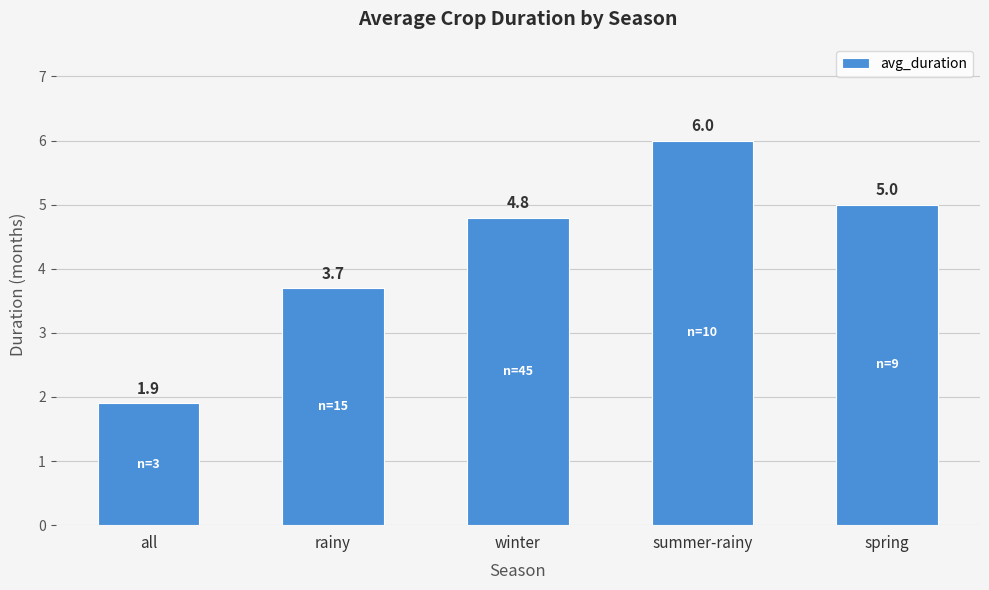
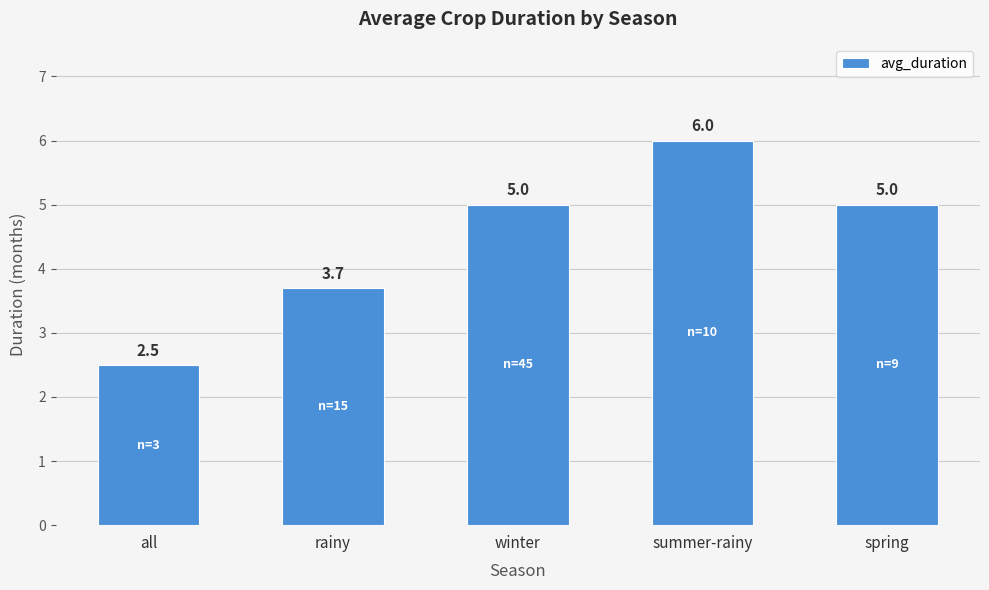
  {
-   "all": 1.9,
+   "all": 2.5,
    "rainy": 3.7,
-   "winter": 4.8,
+   "winter": 5.0,
    "summer-rainy": 6.0,
    "spring": 5.0
  }
